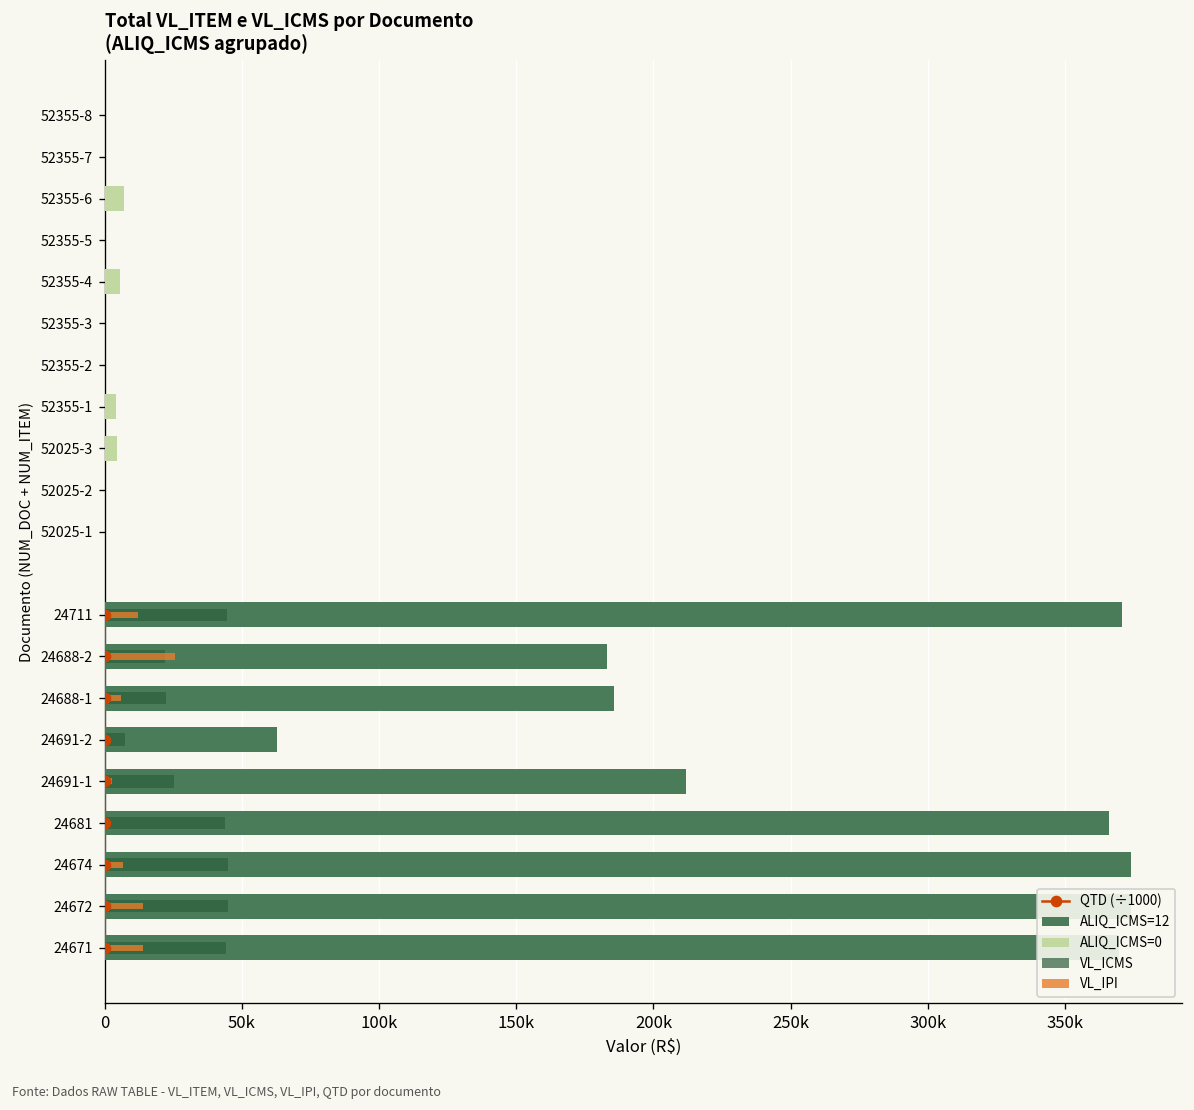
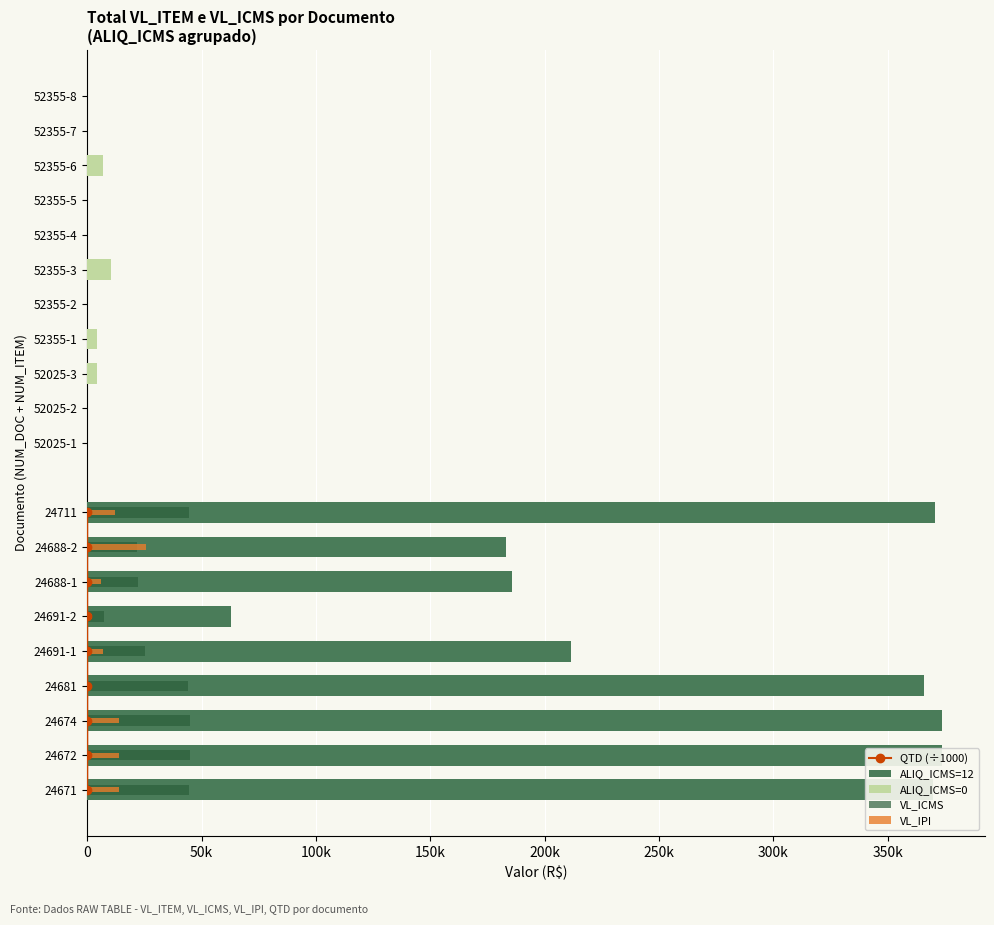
  {
    "ALIQ_ICMS=0": {
      "52355-6": 7000,
-     "52355-4": 6000,
-     "52355-3": 0,
+     "52355-4": 0,
+     "52355-3": 10000,
      "52355-1": 4000,
      "52025-3": 4000
    },
    "VL_IPI": {
-     "24691-1": 3000,
+     "24691-1": 7000,
      "24681": 0,
-     "24674": 7000
+     "24674": 14000
    }
  }
